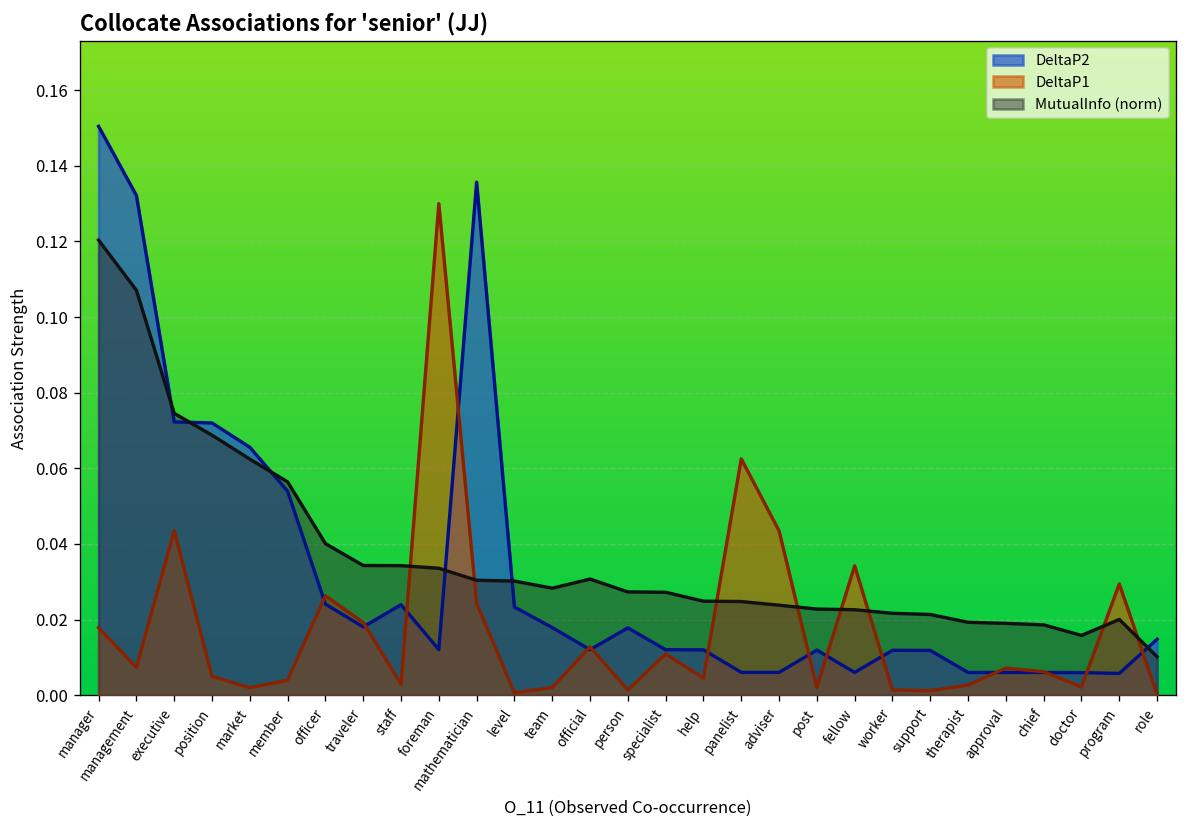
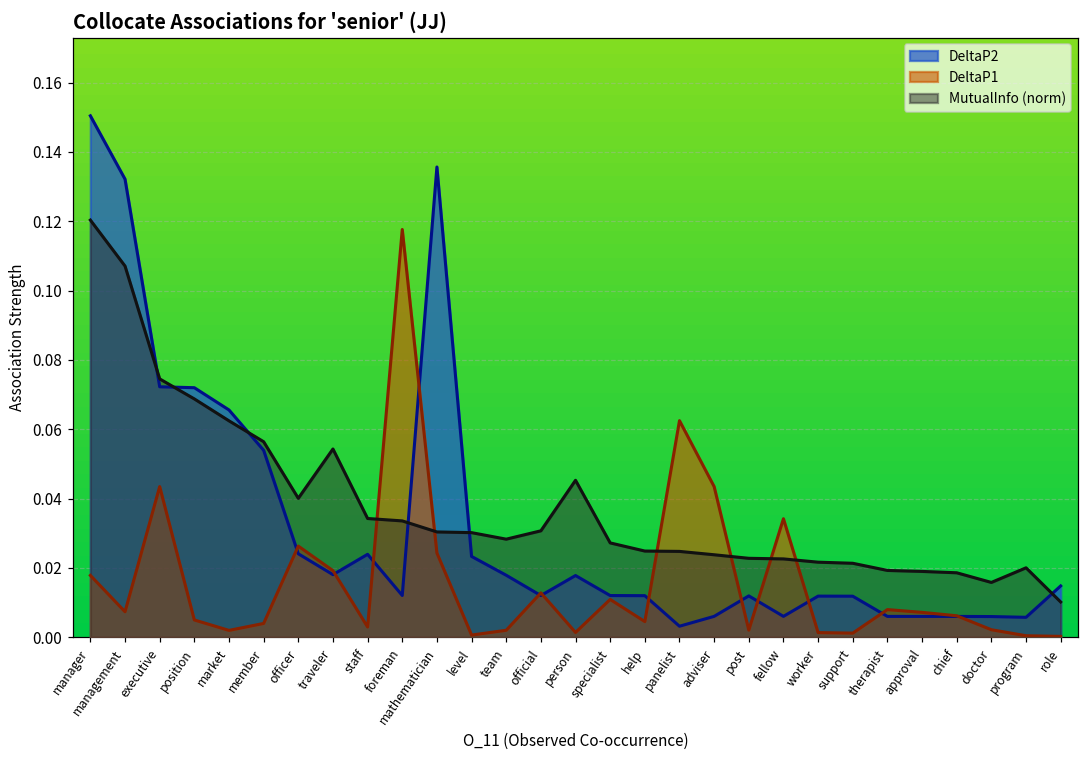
  {
    "DeltaP2": {
      "manager": 0.150,
      "management": 0.132,
      "executive": 0.072,
      "position": 0.072,
      "market": 0.066,
      "member": 0.054,
      "officer": 0.024,
      "traveler": 0.018,
      "staff": 0.024,
      "foreman": 0.012,
      "mathematician": 0.136,
      "level": 0.023,
      "team": 0.018,
      "person": 0.018,
      "specialist": 0.012,
      "help": 0.012,
-     "panelist": 0.006,
+     "panelist": 0.003,
      "adviser": 0.006,
      "post": 0.012,
      "fellow": 0.006,
      "worker": 0.012,
      "support": 0.012,
      "therapist": 0.006,
      "approval": 0.006,
      "doctor": 0.006,
      "program": 0.006,
      "role": 0.015
    },
    "DeltaP1": {
      "manager": 0.018,
      "management": 0.007,
      "executive": 0.043,
      "position": 0.005,
      "market": 0.002,
      "member": 0.004,
      "officer": 0.026,
      "traveler": 0.019,
      "staff": 0.003,
-     "foreman": 0.130,
+     "foreman": 0.118,
      "mathematician": 0.024,
      "level": 0.001,
      "team": 0.002,
      "person": 0.001,
      "specialist": 0.011,
      "help": 0.005,
      "panelist": 0.062,
      "adviser": 0.043,
      "post": 0.002,
      "fellow": 0.034,
      "worker": 0.001,
      "support": 0.001,
-     "therapist": 0.003,
+     "therapist": 0.008,
      "approval": 0.007,
      "doctor": 0.002,
-     "program": 0.029,
+     "program": 0.000,
      "role": 0.000
    },
    "MutualInfo (norm)": {
      "manager": 0.120,
      "management": 0.107,
      "executive": 0.075,
      "position": 0.069,
      "market": 0.062,
      "member": 0.056,
      "officer": 0.040,
-     "traveler": 0.034,
+     "traveler": 0.054,
      "staff": 0.034,
      "foreman": 0.034,
      "mathematician": 0.030,
      "level": 0.030,
      "team": 0.028,
      "official": 0.031,
-     "person": 0.027,
+     "person": 0.045,
      "specialist": 0.027,
      "help": 0.025,
      "panelist": 0.025,
      "adviser": 0.024,
      "post": 0.023,
      "fellow": 0.023,
      "worker": 0.022,
      "support": 0.021,
      "therapist": 0.019,
      "approval": 0.019,
      "chief": 0.019,
      "doctor": 0.016,
      "program": 0.020,
      "role": 0.010
    }
  }
